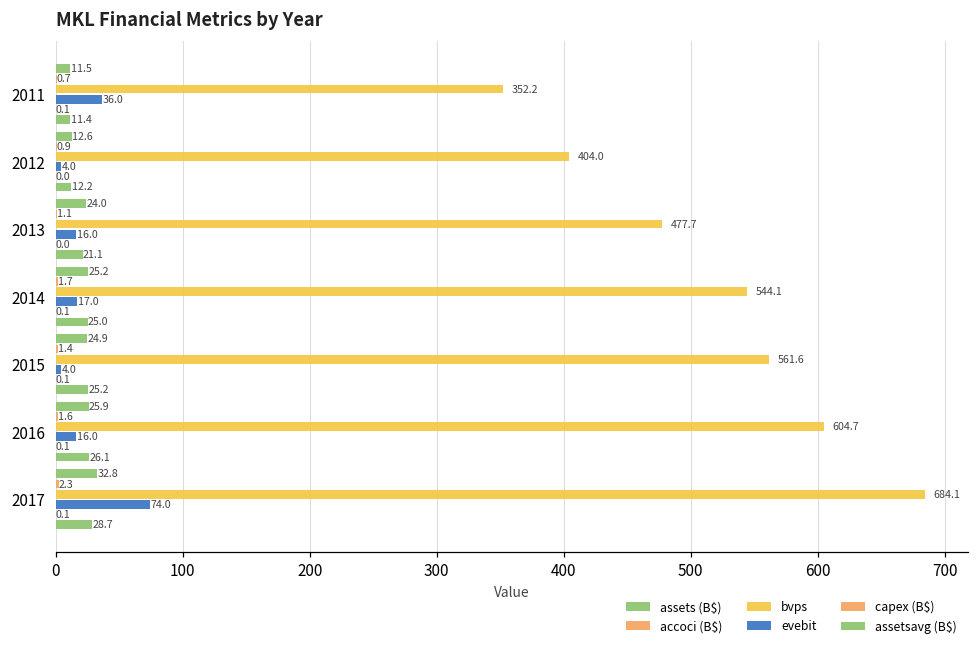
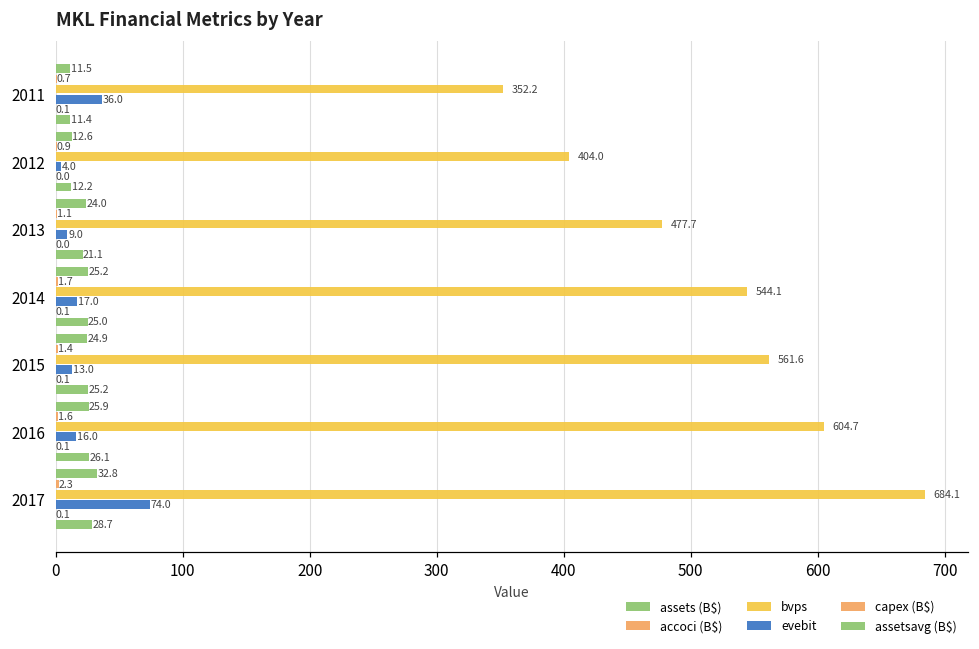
  {
    "evebit": {
      "2011": 36.0,
      "2012": 4.0,
-     "2013": 16.0,
+     "2013": 9.0,
      "2014": 17.0,
-     "2015": 4.0,
+     "2015": 13.0,
      "2016": 16.0,
      "2017": 74.0
    }
  }
